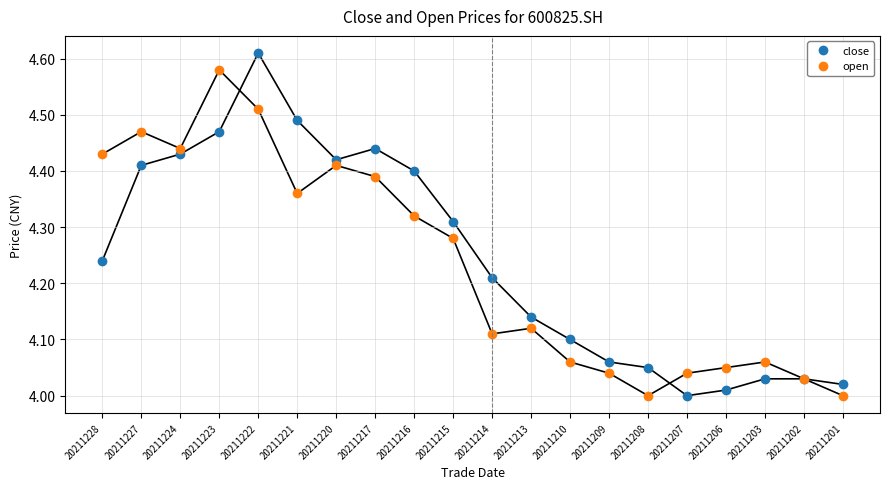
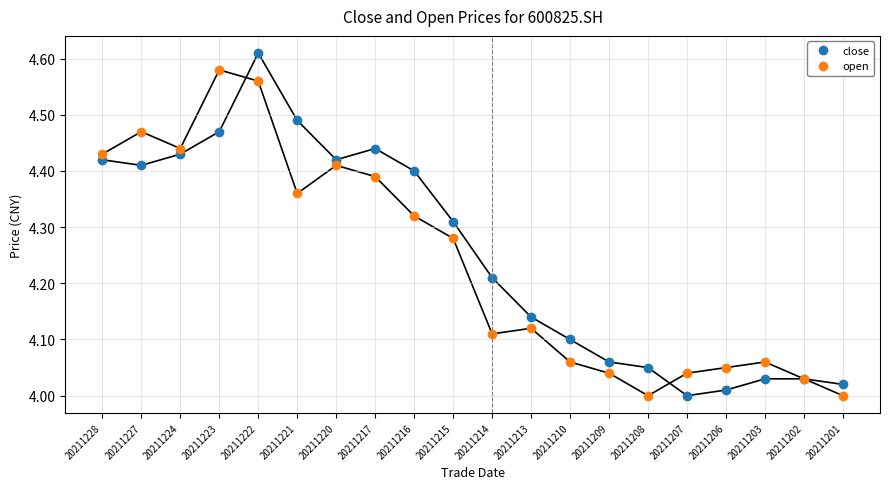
  {
    "close": {
-     "20211228": 4.24,
+     "20211228": 4.42,
      "20211227": 4.41,
      "20211224": 4.43,
      "20211223": 4.47,
      "20211222": 4.61,
      "20211221": 4.49,
      "20211220": 4.42,
      "20211217": 4.44,
      "20211216": 4.40,
      "20211215": 4.31,
      "20211214": 4.21,
      "20211213": 4.14,
      "20211210": 4.10,
      "20211209": 4.06,
      "20211208": 4.05,
      "20211207": 4.00,
      "20211206": 4.01,
      "20211203": 4.03,
      "20211201": 4.02
    },
    "open": {
      "20211228": 4.43,
      "20211227": 4.47,
      "20211224": 4.44,
      "20211223": 4.58,
-     "20211222": 4.51,
+     "20211222": 4.56,
      "20211221": 4.36,
      "20211220": 4.41,
      "20211217": 4.39,
      "20211216": 4.32,
      "20211215": 4.28,
      "20211214": 4.11,
      "20211213": 4.12,
      "20211210": 4.06,
      "20211209": 4.04,
      "20211208": 4.00,
      "20211207": 4.04,
      "20211206": 4.05,
      "20211203": 4.06,
      "20211201": 4.00
    }
  }
